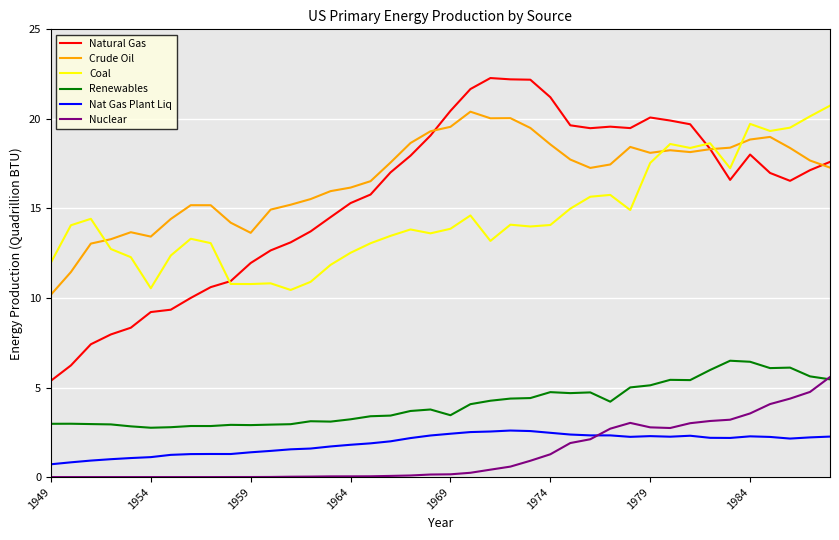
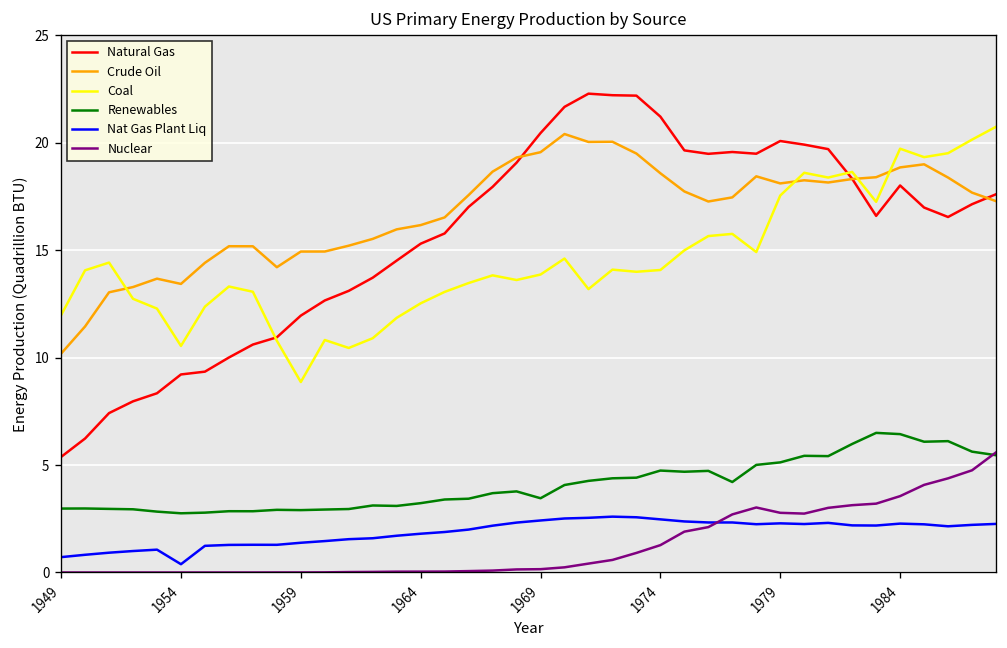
  {
    "Natural Gas": {
      "1949": 5.4,
      "1954": 9.2,
      "1959": 12.0,
      "1964": 15.3,
      "1969": 20.4,
      "1974": 21.2,
      "1979": 20.1,
      "1984": 18.0
    },
    "Crude Oil": {
      "1949": 10.2,
      "1954": 13.4,
-     "1959": 13.6,
+     "1959": 14.9,
      "1964": 16.2,
      "1969": 19.6,
      "1974": 18.6,
      "1979": 18.1,
      "1984": 18.8
    },
    "Coal": {
      "1949": 12.0,
      "1954": 10.5,
-     "1959": 10.8,
+     "1959": 8.9,
      "1964": 12.5,
      "1969": 13.9,
      "1974": 14.1,
      "1979": 17.5,
      "1984": 19.7
    },
    "Renewables": {
      "1949": 3.0,
      "1954": 2.8,
      "1959": 2.9,
      "1964": 3.2,
      "1969": 3.5,
      "1974": 4.7,
      "1979": 5.1,
      "1984": 6.4
    },
    "Nat Gas Plant Liq": {
      "1949": 0.7,
-     "1954": 1.1,
+     "1954": 0.4,
      "1959": 1.4,
      "1964": 1.8,
      "1969": 2.4,
      "1974": 2.5,
      "1979": 2.3,
      "1984": 2.3
    },
    "Nuclear": {
      "1949": 0.0,
      "1954": 0.0,
      "1959": 0.0,
      "1964": 0.0,
      "1969": 0.2,
      "1974": 1.3,
      "1979": 2.8,
      "1984": 3.6
    }
  }
